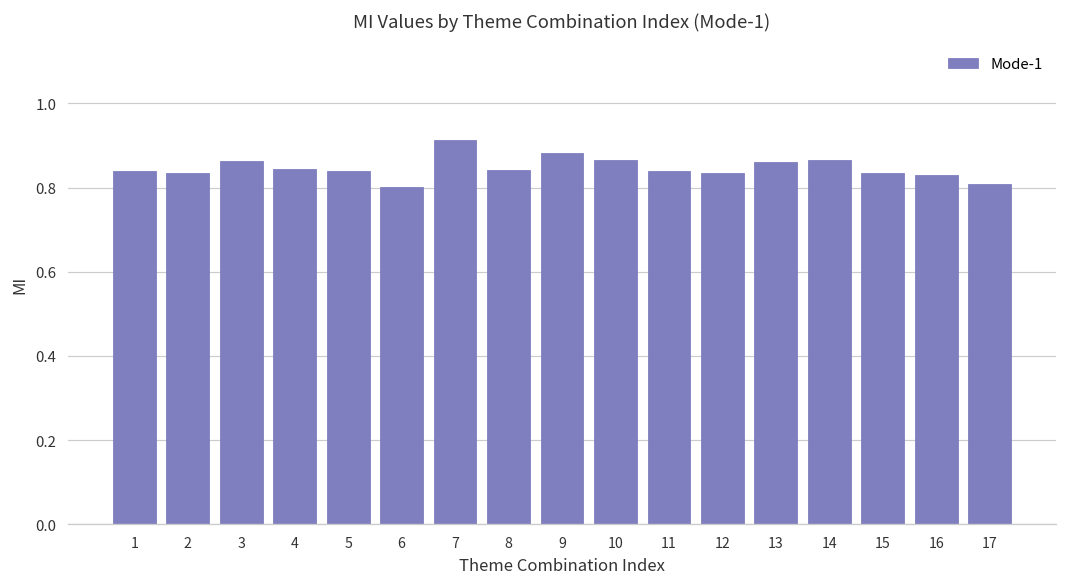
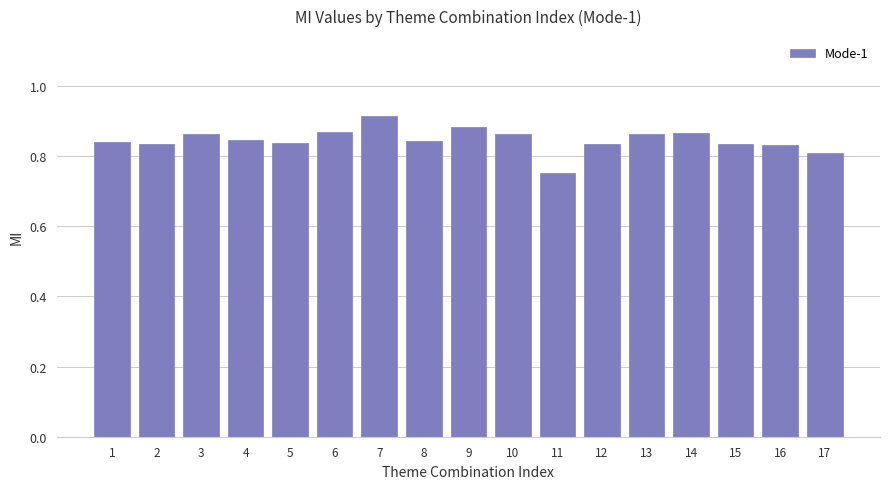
  {
    "1": 0.84,
    "2": 0.84,
    "3": 0.86,
    "4": 0.85,
    "5": 0.84,
-   "6": 0.80,
+   "6": 0.87,
    "7": 0.91,
    "8": 0.84,
    "9": 0.88,
    "10": 0.86,
-   "11": 0.84,
+   "11": 0.75,
    "12": 0.83,
    "13": 0.86,
    "14": 0.87,
    "15": 0.83,
    "16": 0.83,
    "17": 0.81
  }
